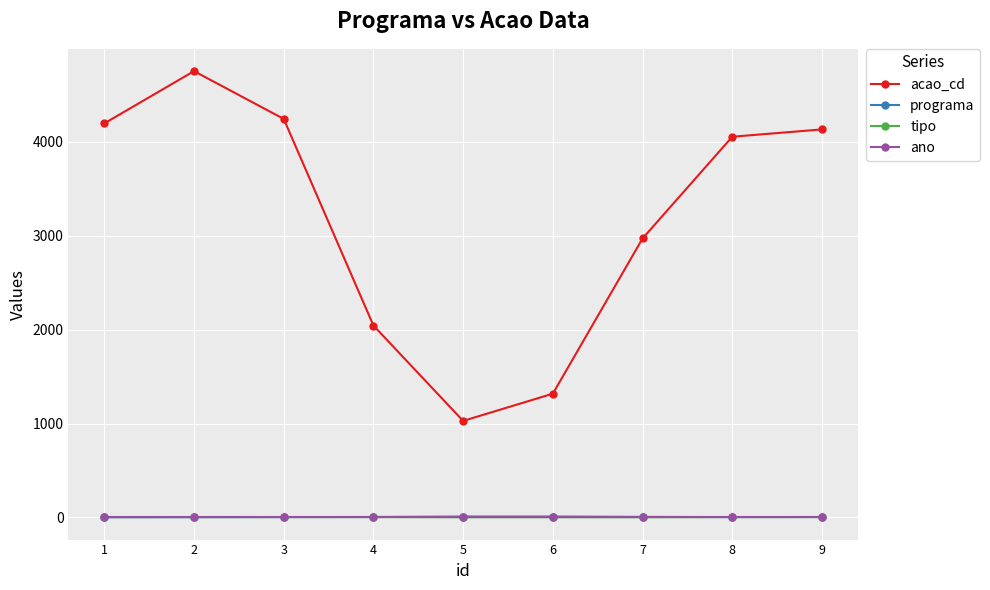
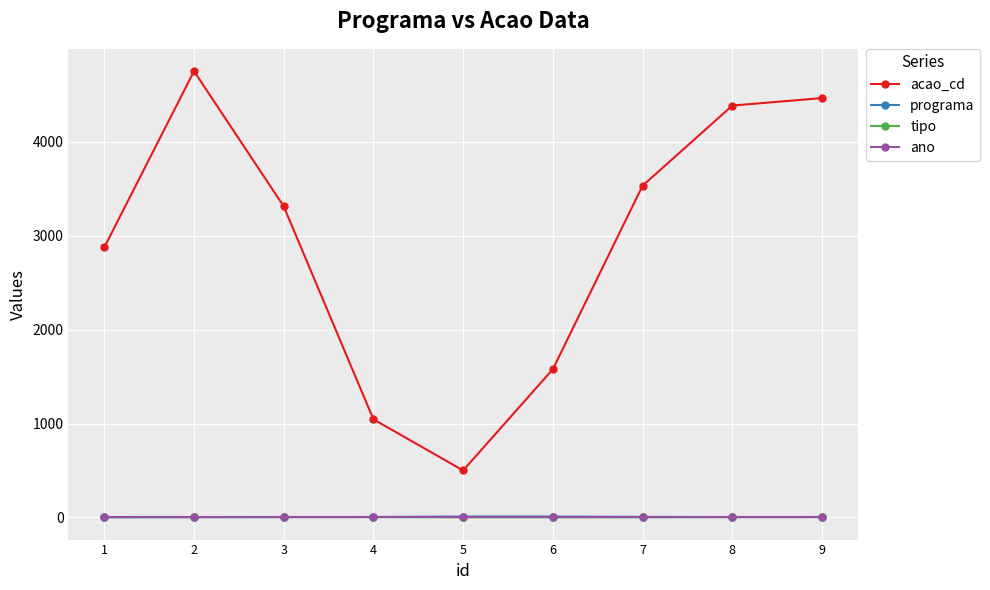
  {
    "acao_cd": {
-     "1": 4200,
+     "1": 2900,
      "2": 4800,
-     "3": 4200,
-     "4": 2000,
-     "5": 1000,
-     "6": 1300,
-     "7": 3000,
-     "8": 4100,
-     "9": 4100
+     "3": 3300,
+     "4": 1000,
+     "5": 500,
+     "6": 1600,
+     "7": 3500,
+     "8": 4400,
+     "9": 4500
    }
  }
